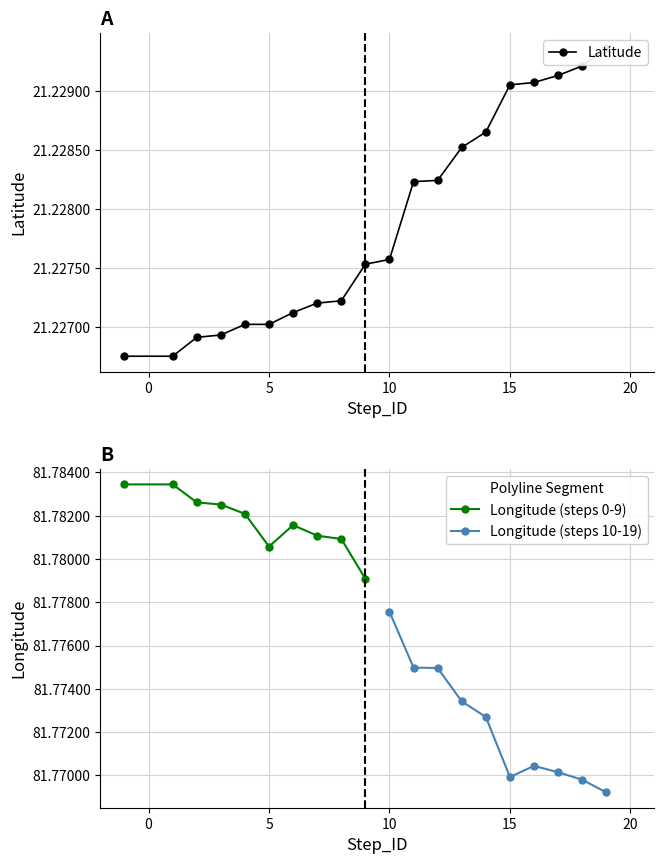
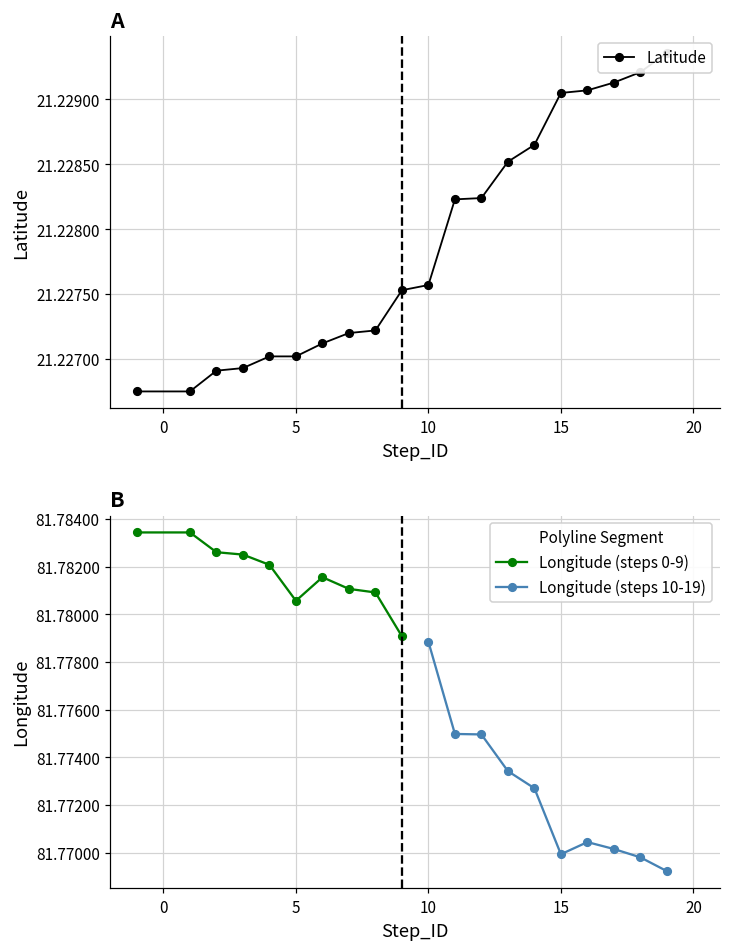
  {
    "A": {
      "5": 21.22702,
      "10": 21.22757,
      "15": 21.22905
    },
    "B": {
      "Longitude (steps 0-9)": {
        "5": 81.7806
      },
      "Longitude (steps 10-19)": {
-       "10": 81.7776,
+       "10": 81.7789,
        "15": 81.7699
      }
    }
  }
